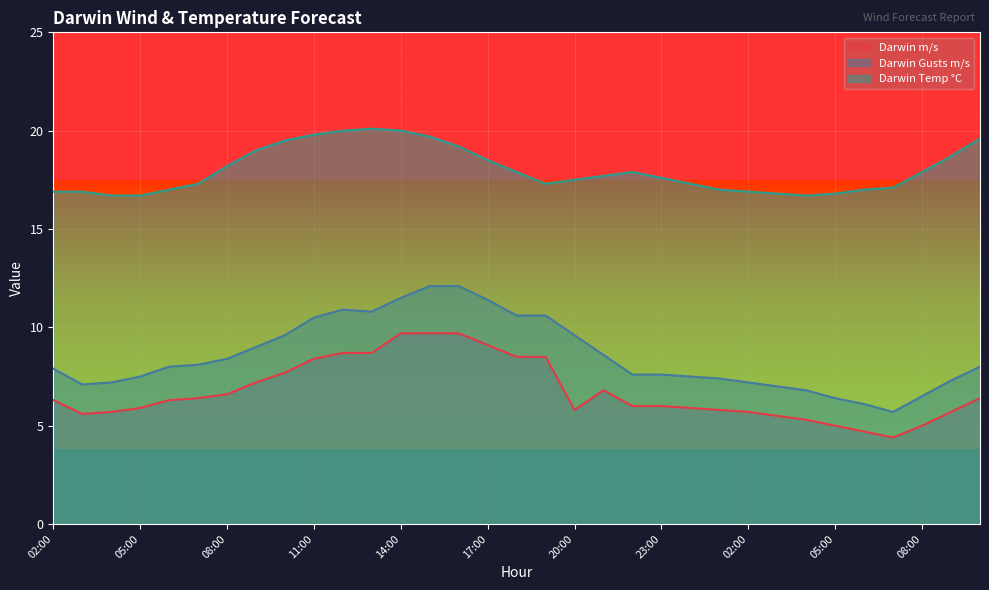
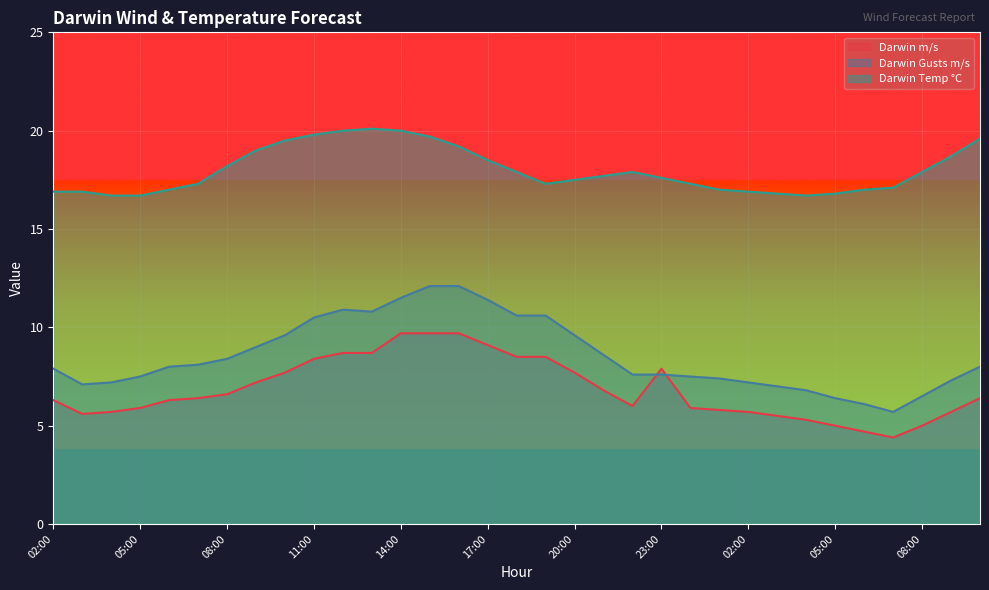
  {
    "Darwin m/s": {
      "11:00": 8.4,
      "14:00": 9.7,
      "17:00": 9.1,
-     "20:00": 5.8,
-     "23:00": 6.0
+     "20:00": 7.7,
+     "23:00": 7.9
    }
  }
